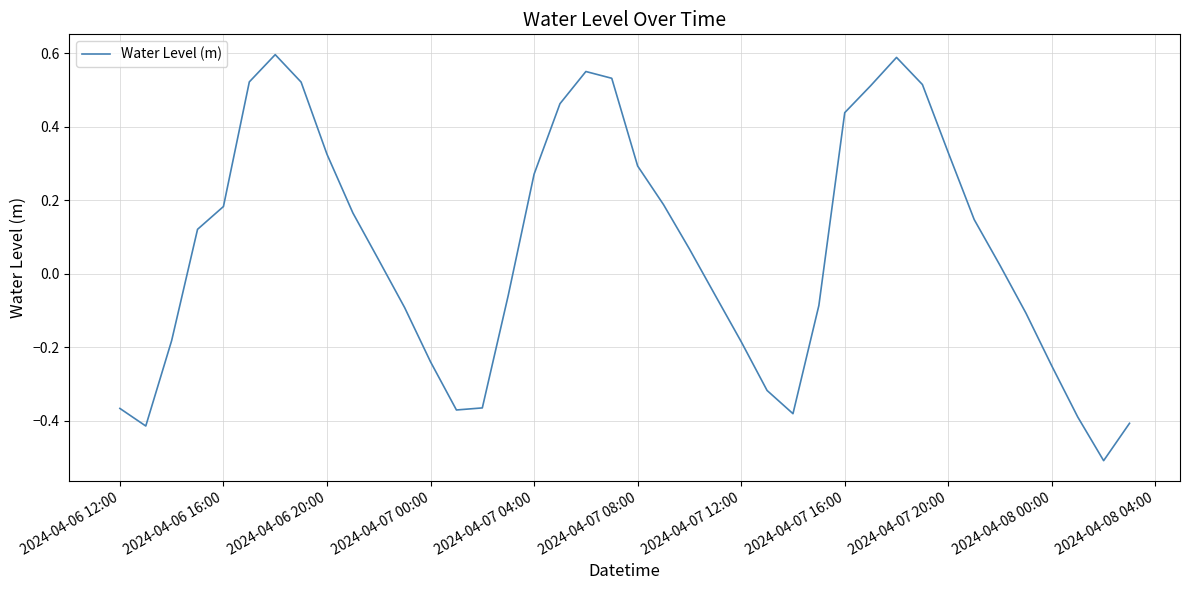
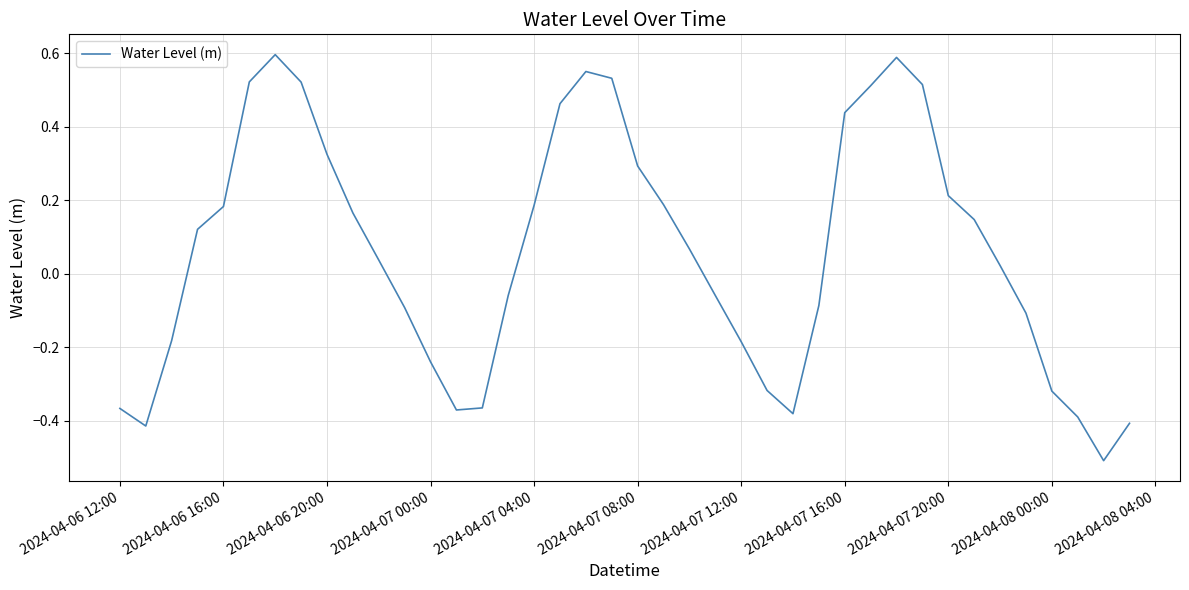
  {
    "2024-04-06 12:00": -0.37,
    "2024-04-06 16:00": 0.18,
    "2024-04-06 20:00": 0.32,
    "2024-04-07 00:00": -0.24,
-   "2024-04-07 04:00": 0.27,
+   "2024-04-07 04:00": 0.19,
    "2024-04-07 08:00": 0.29,
    "2024-04-07 12:00": -0.19,
    "2024-04-07 16:00": 0.44,
-   "2024-04-07 20:00": 0.33,
-   "2024-04-08 00:00": -0.25
+   "2024-04-07 20:00": 0.21,
+   "2024-04-08 00:00": -0.32
  }
